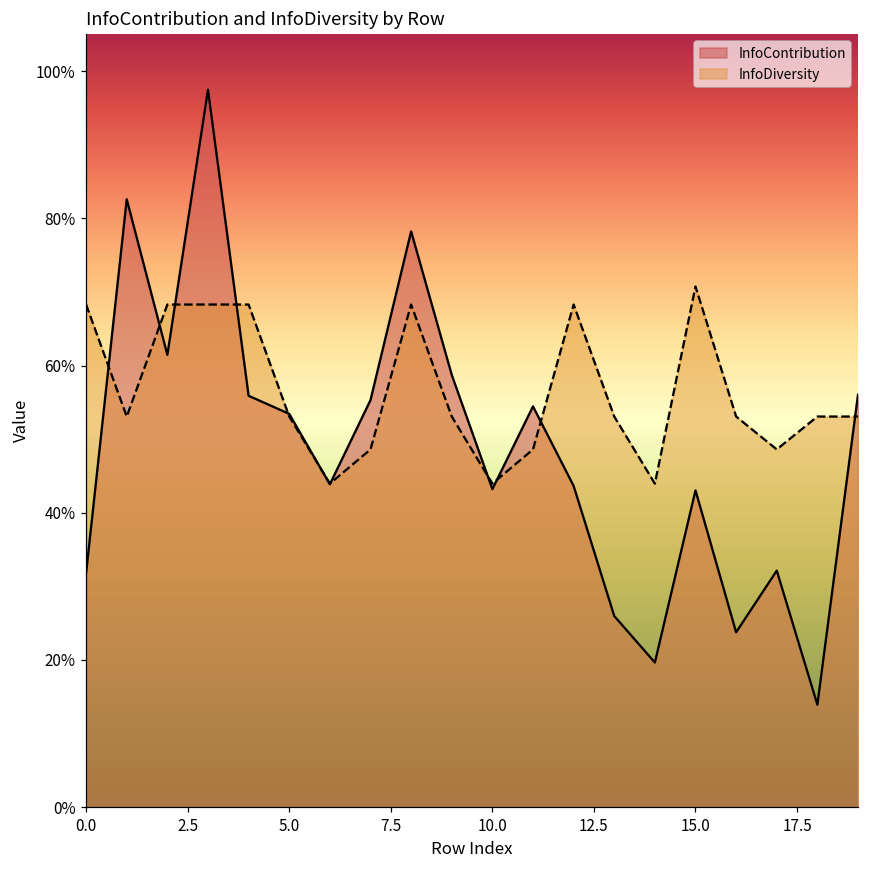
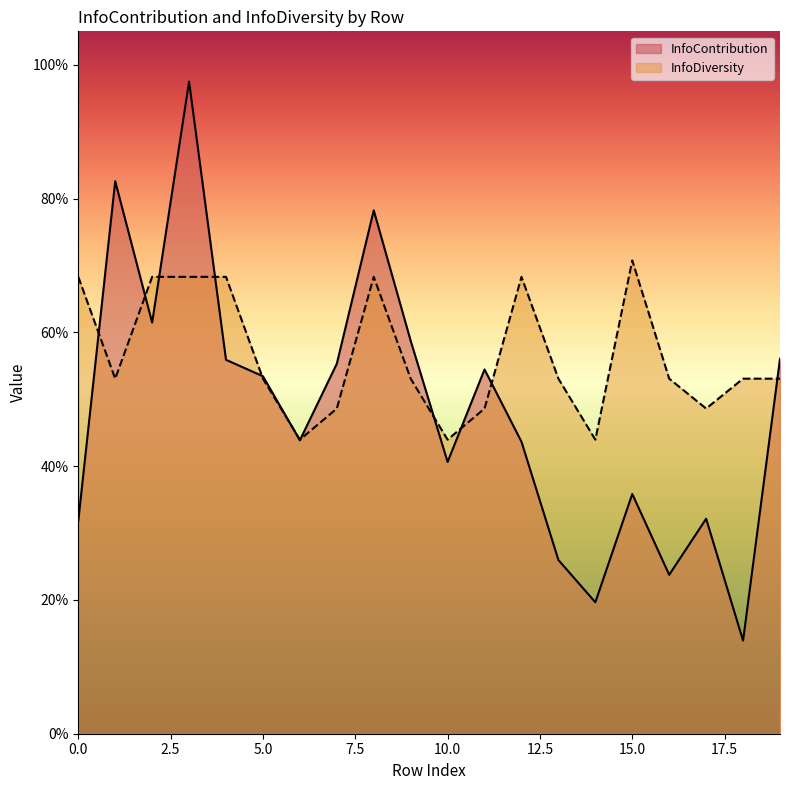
  {
    "InfoContribution": {
      "0.0": "32%",
-     "10.0": "43%",
-     "15.0": "43%"
+     "10.0": "41%",
+     "15.0": "36%"
    },
    "InfoDiversity": {
      "0.0": "68%",
      "10.0": "44%",
      "15.0": "71%"
    }
  }
